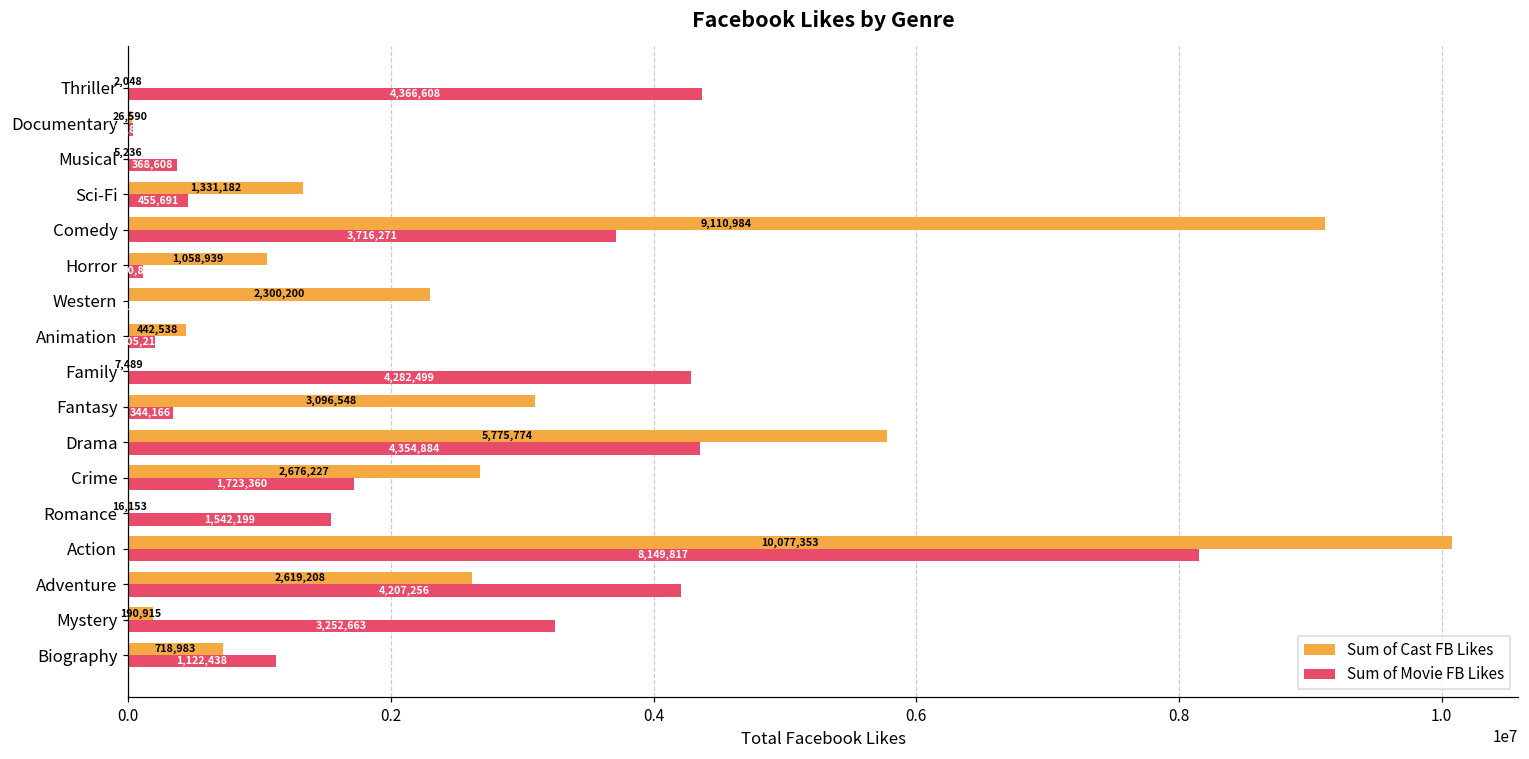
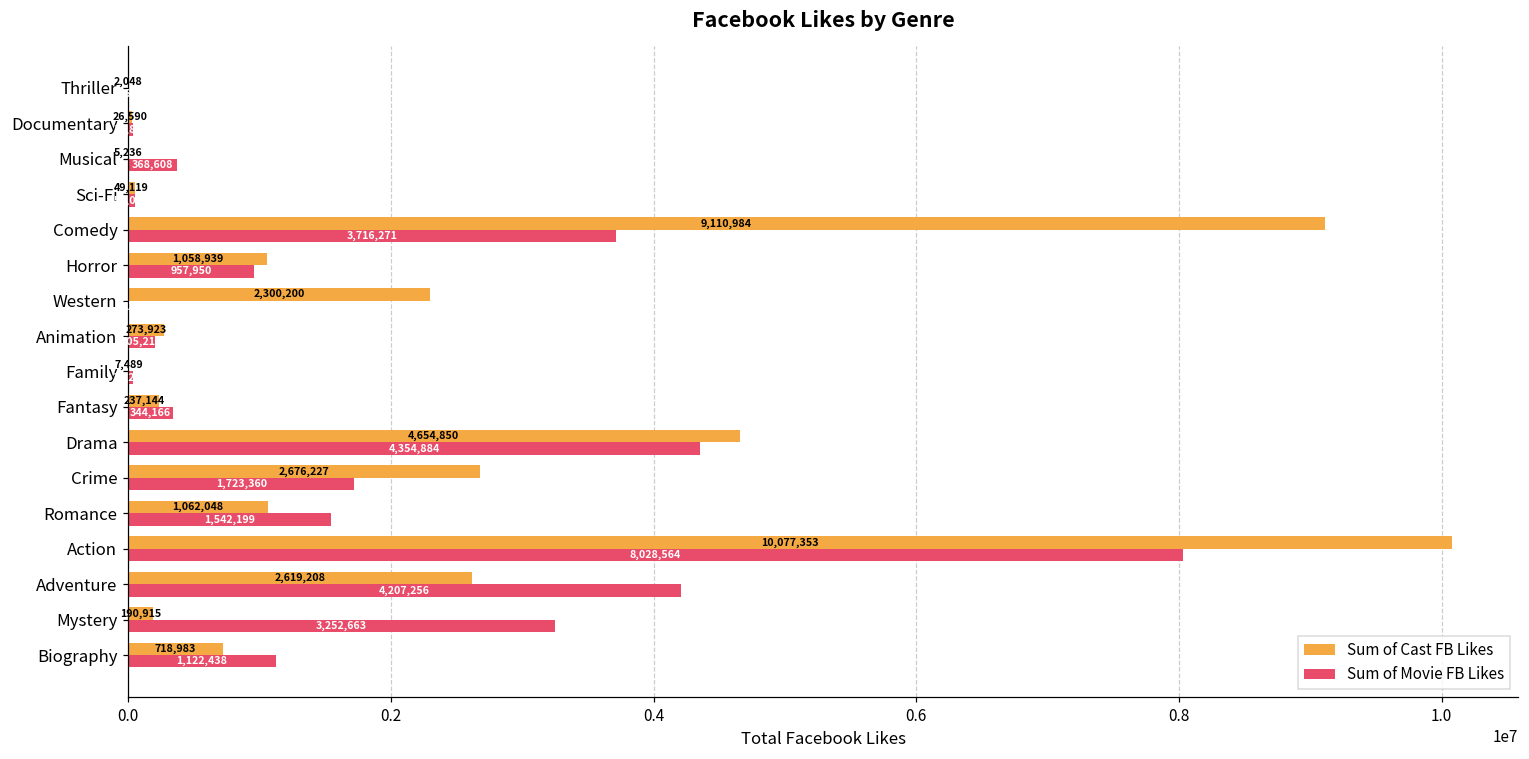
  {
    "Sum of Cast FB Likes": {
      "Thriller": "2,048",
      "Documentary": "26,590",
      "Musical": "5,236",
-     "Sci-Fi": "1,331,182",
+     "Sci-Fi": "49,119",
      "Comedy": "9,110,984",
      "Horror": "1,058,939",
      "Western": "2,300,200",
-     "Animation": "442,538",
+     "Animation": "273,923",
      "Family": "7,489",
-     "Fantasy": "3,096,548",
-     "Drama": "5,775,774",
+     "Fantasy": "237,144",
+     "Drama": "4,654,850",
      "Crime": "2,676,227",
-     "Romance": "16,153",
+     "Romance": "1,062,048",
      "Action": "10,077,353",
      "Adventure": "2,619,208",
      "Mystery": "190,915",
      "Biography": "718,983"
    },
    "Sum of Movie FB Likes": {
-     "Thriller": "4370000",
+     "Thriller": "0",
      "Musical": "368,608",
-     "Sci-Fi": "460000",
+     "Sci-Fi": "60000",
      "Comedy": "3,716,271",
-     "Horror": "110000",
+     "Horror": "960000",
      "Animation": "205,219",
-     "Family": "4280000",
+     "Family": "40000",
      "Fantasy": "344,166",
      "Drama": "4,354,884",
      "Crime": "1,723,360",
      "Romance": "1,542,199",
-     "Action": "8,149,817",
+     "Action": "8,028,564",
      "Adventure": "4,207,256",
      "Mystery": "3,252,663",
      "Biography": "1,122,438"
    }
  }
